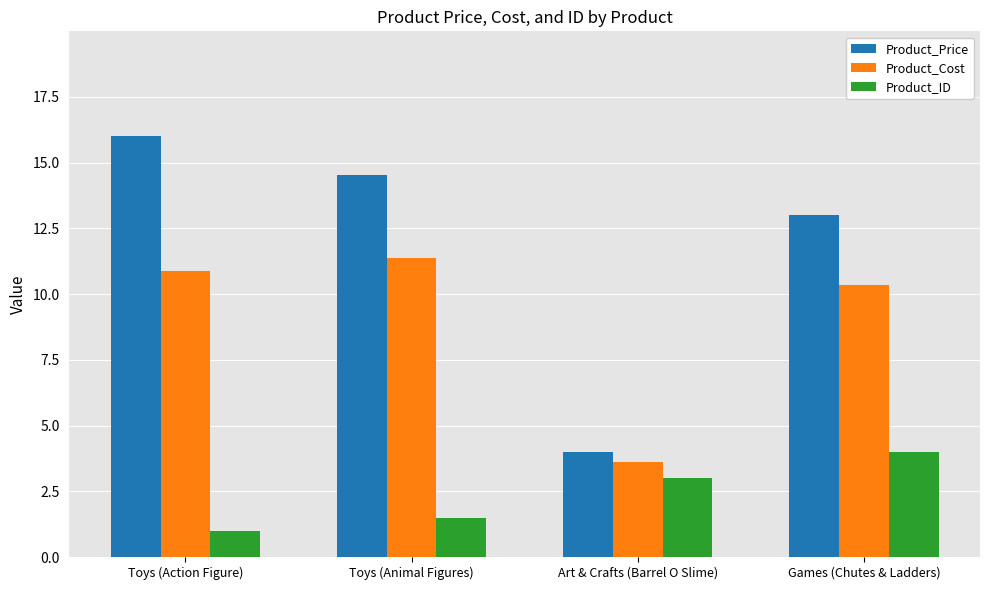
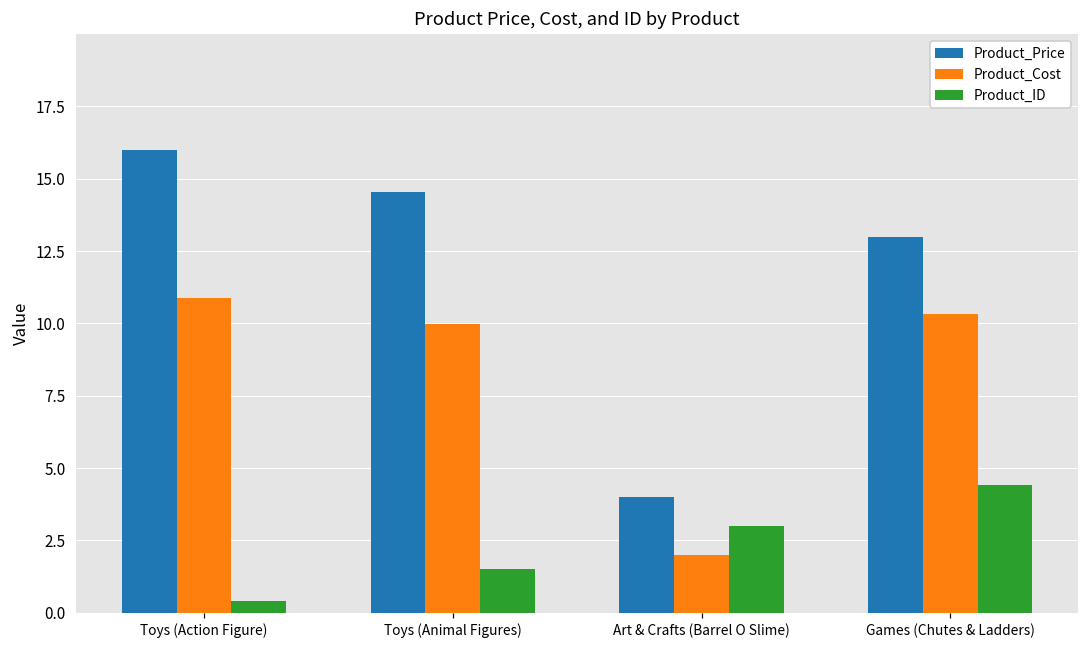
  {
    "Product_Price": {
      "Toys (Action Figure)": 16.0,
      "Toys (Animal Figures)": 14.5,
      "Art & Crafts (Barrel O Slime)": 4.0,
      "Games (Chutes & Ladders)": 13.0
    },
    "Product_Cost": {
      "Toys (Action Figure)": 10.9,
-     "Toys (Animal Figures)": 11.4,
-     "Art & Crafts (Barrel O Slime)": 3.6,
+     "Toys (Animal Figures)": 10.0,
+     "Art & Crafts (Barrel O Slime)": 2.0,
      "Games (Chutes & Ladders)": 10.3
    },
    "Product_ID": {
-     "Toys (Action Figure)": 1.0,
+     "Toys (Action Figure)": 0.4,
      "Toys (Animal Figures)": 1.5,
      "Art & Crafts (Barrel O Slime)": 3.0,
-     "Games (Chutes & Ladders)": 4.0
+     "Games (Chutes & Ladders)": 4.4
    }
  }
